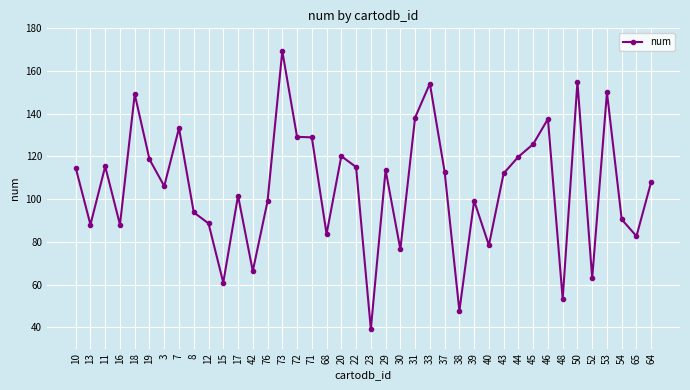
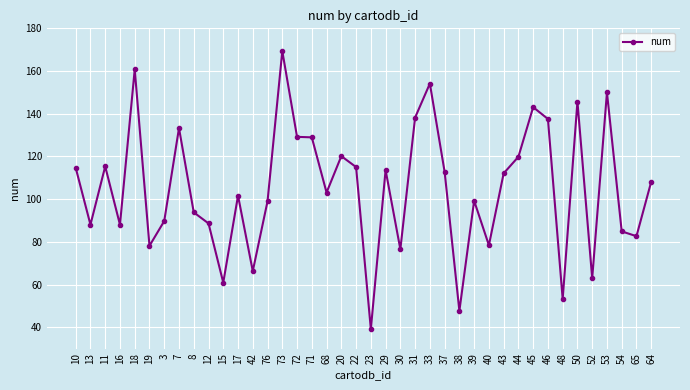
  {
    "10": 115,
    "13": 88,
    "11": 115,
    "16": 88,
-   "18": 149,
-   "19": 119,
-   "3": 106,
+   "18": 161,
+   "19": 78,
+   "3": 90,
    "7": 133,
    "8": 94,
    "12": 89,
    "15": 61,
    "17": 102,
    "42": 66,
    "76": 99,
    "73": 169,
    "72": 129,
    "71": 129,
-   "68": 84,
+   "68": 103,
    "20": 120,
    "22": 115,
    "23": 39,
    "29": 114,
    "30": 77,
    "31": 138,
    "33": 154,
    "37": 113,
    "38": 48,
    "39": 99,
    "40": 78,
    "43": 112,
    "44": 120,
-   "45": 126,
+   "45": 143,
    "46": 138,
    "48": 53,
-   "50": 155,
+   "50": 146,
    "52": 63,
    "53": 150,
-   "54": 91,
+   "54": 85,
    "65": 83,
    "64": 108
  }
